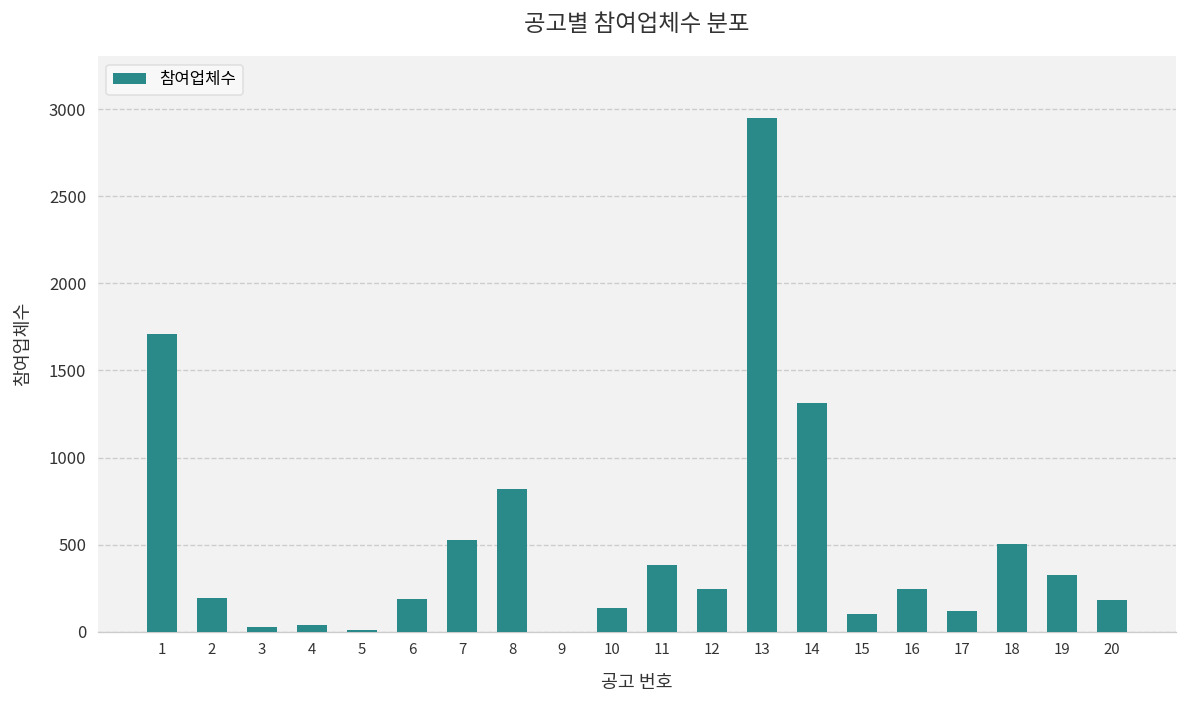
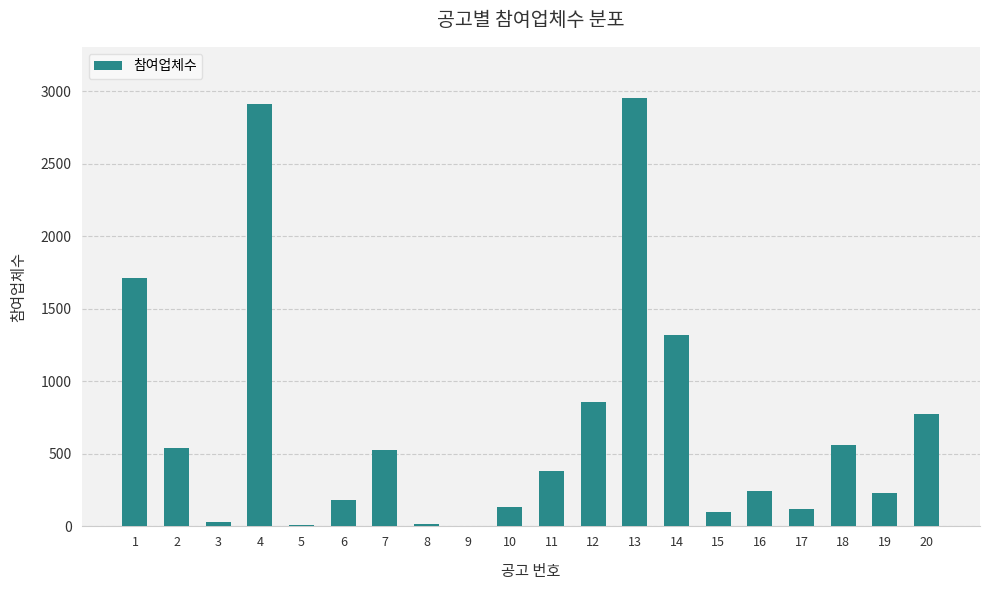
  {
    "1": 1710,
-   "2": 200,
+   "2": 540,
    "3": 30,
-   "4": 40,
+   "4": 2910,
    "6": 190,
    "7": 530,
-   "8": 820,
+   "8": 20,
    "9": 0,
    "10": 140,
    "11": 380,
-   "12": 240,
+   "12": 860,
    "13": 2950,
    "14": 1320,
    "15": 100,
    "16": 250,
    "17": 120,
-   "18": 500,
-   "19": 330,
-   "20": 180
+   "18": 560,
+   "19": 230,
+   "20": 780
  }
